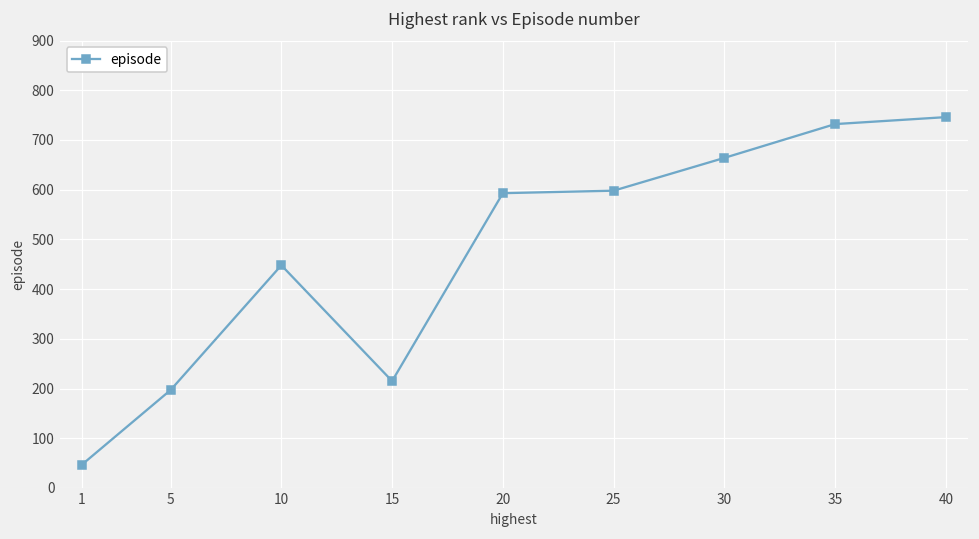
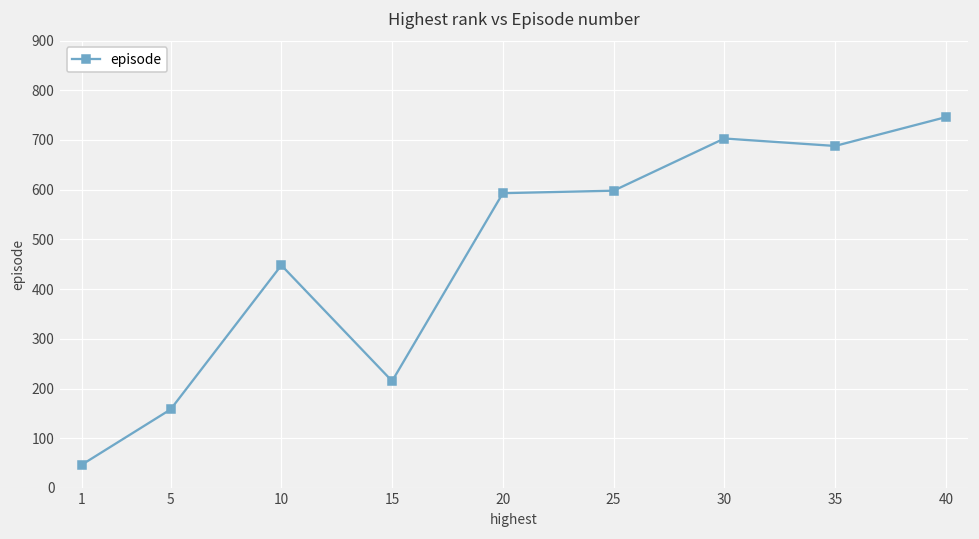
  {
    "1": 50,
-   "5": 200,
+   "5": 160,
    "10": 450,
    "15": 220,
    "20": 590,
    "25": 600,
-   "30": 660,
-   "35": 730,
+   "30": 700,
+   "35": 690,
    "40": 750
  }
